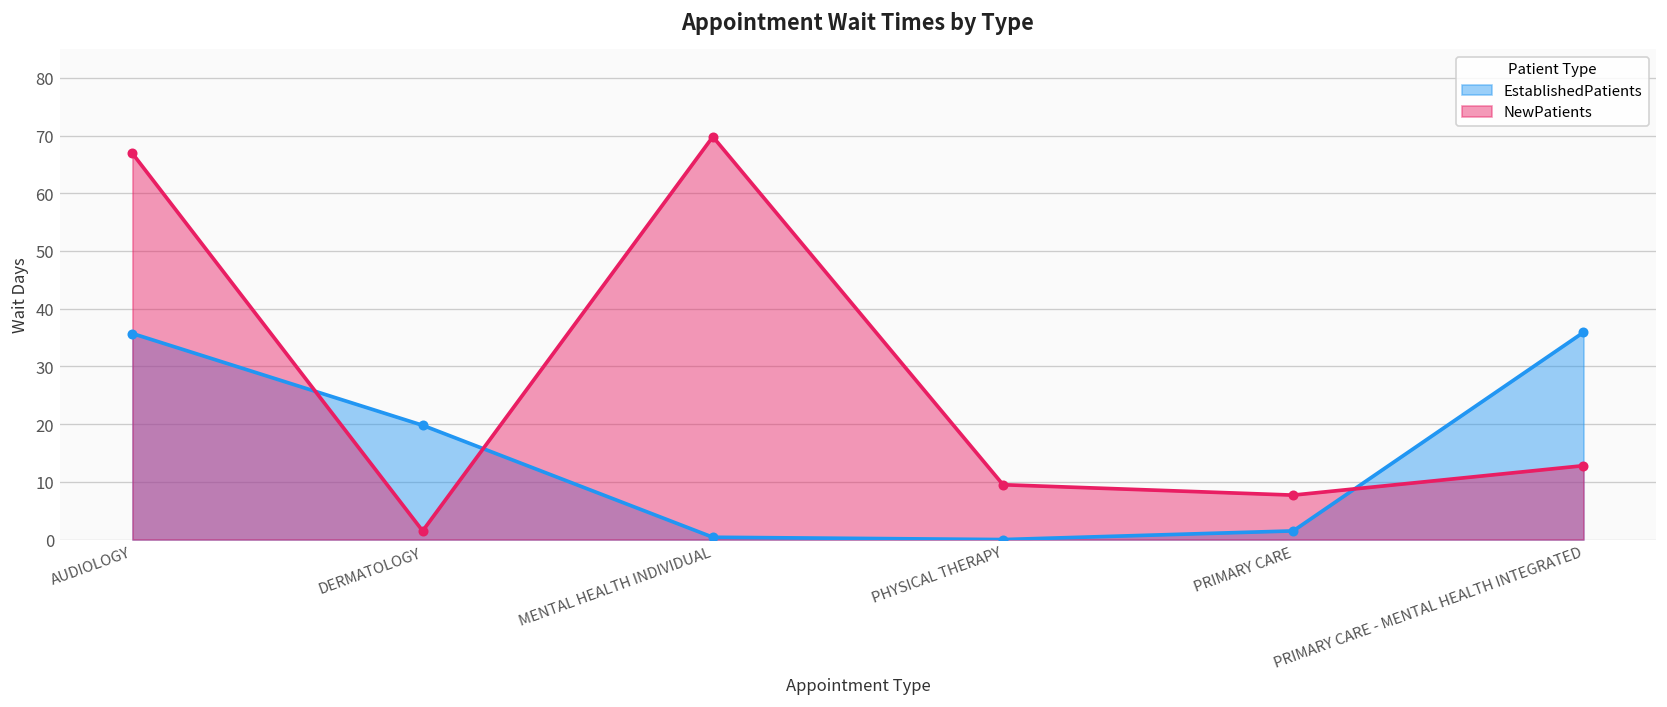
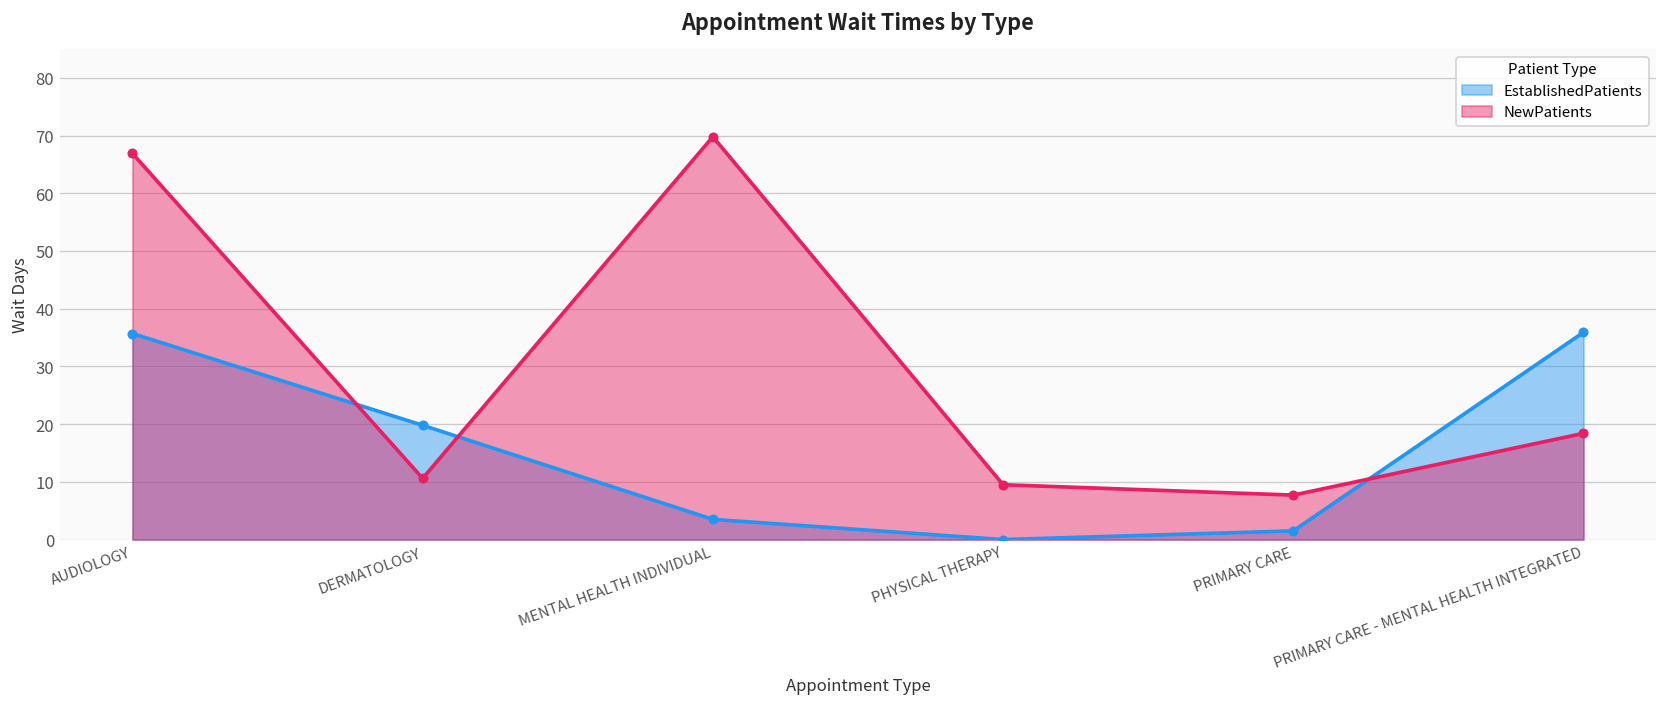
  {
    "EstablishedPatients": {
      "AUDIOLOGY": 36,
      "DERMATOLOGY": 20,
-     "MENTAL HEALTH INDIVIDUAL": 0,
+     "MENTAL HEALTH INDIVIDUAL": 4,
      "PHYSICAL THERAPY": 0,
      "PRIMARY CARE": 2,
      "PRIMARY CARE - MENTAL HEALTH INTEGRATED": 36
    },
    "NewPatients": {
      "AUDIOLOGY": 67,
-     "DERMATOLOGY": 2,
+     "DERMATOLOGY": 11,
      "MENTAL HEALTH INDIVIDUAL": 70,
      "PHYSICAL THERAPY": 10,
      "PRIMARY CARE": 8,
-     "PRIMARY CARE - MENTAL HEALTH INTEGRATED": 13
+     "PRIMARY CARE - MENTAL HEALTH INTEGRATED": 18
    }
  }
